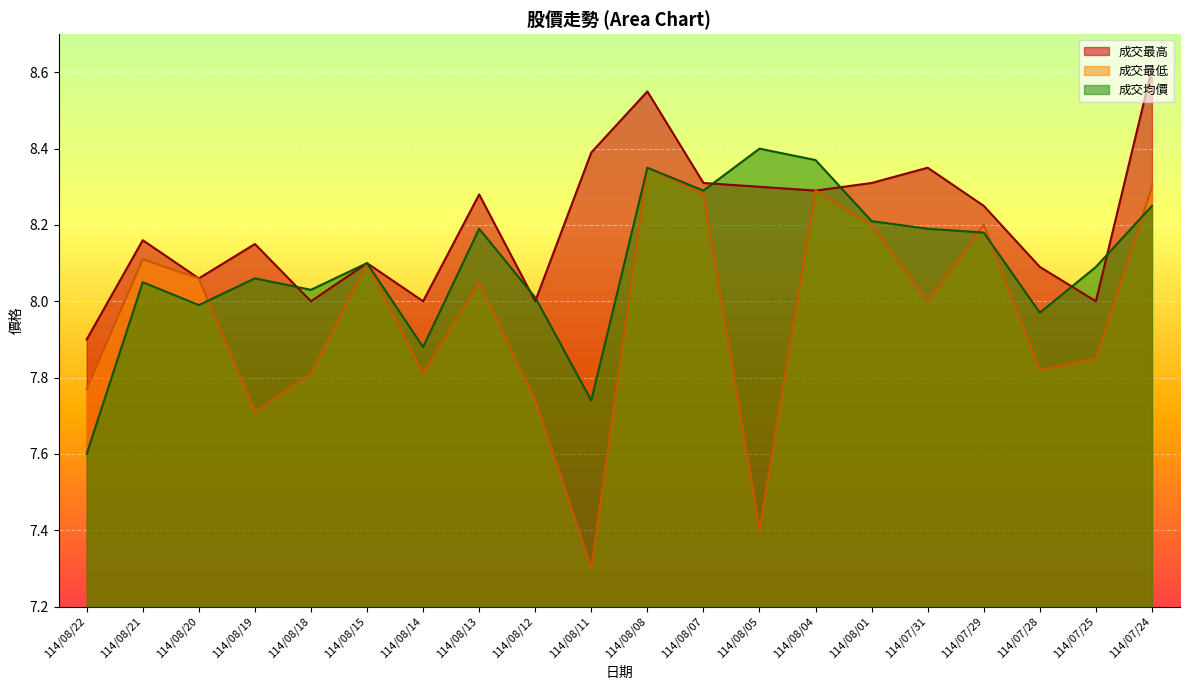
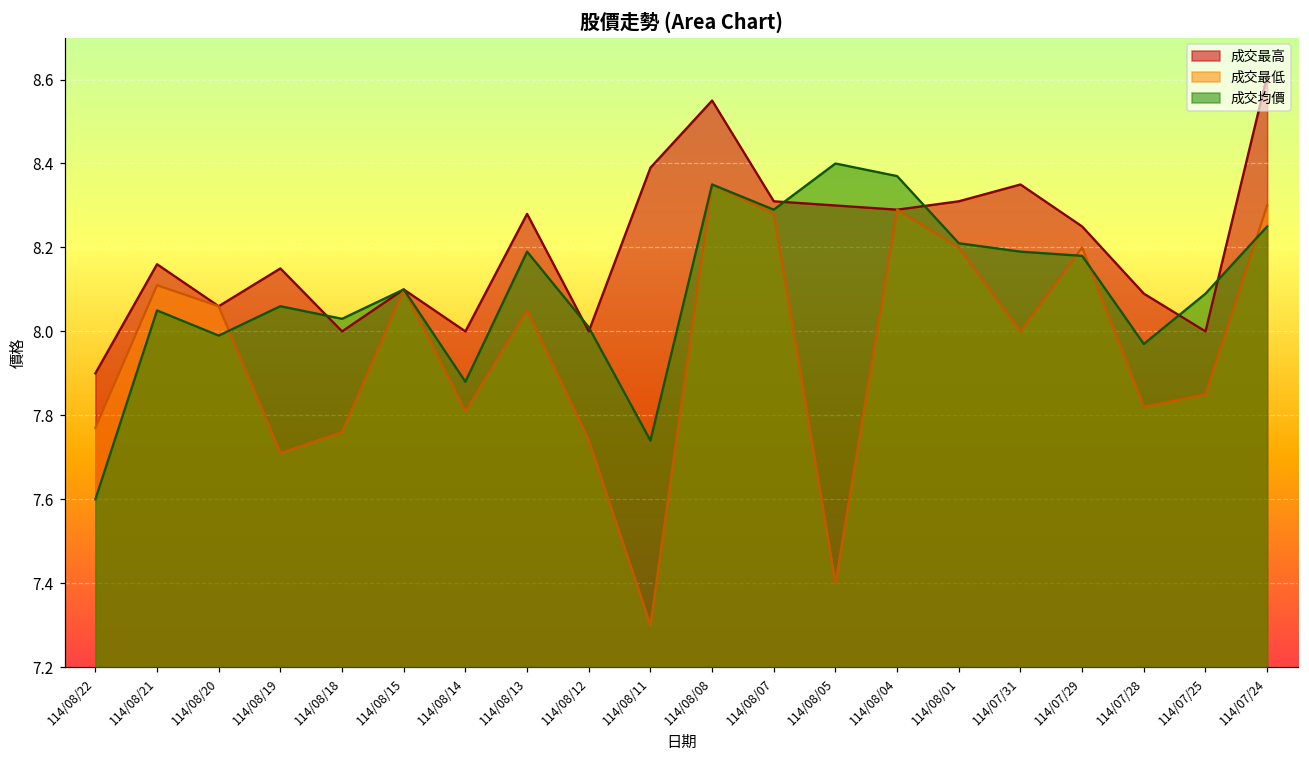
  {
    "成交最高": {
      "114/08/22": 7.90,
      "114/08/21": 8.16,
      "114/08/19": 8.15,
      "114/08/18": 8.00,
      "114/08/14": 8.00,
      "114/08/13": 8.28,
      "114/08/12": 8.00,
      "114/08/11": 8.39,
      "114/08/08": 8.55,
      "114/08/07": 8.31,
      "114/08/05": 8.30,
      "114/08/01": 8.31,
      "114/07/31": 8.35,
      "114/07/29": 8.25,
      "114/07/28": 8.09,
      "114/07/25": 8.00
    },
    "成交最低": {
      "114/08/22": 7.77,
      "114/08/21": 8.11,
      "114/08/19": 7.71,
-     "114/08/18": 7.81,
+     "114/08/18": 7.76,
      "114/08/14": 7.81,
      "114/08/13": 8.05,
      "114/08/12": 7.74,
      "114/08/11": 7.30,
      "114/08/07": 8.28,
      "114/08/05": 7.40,
      "114/08/01": 8.20,
      "114/07/31": 8.00,
      "114/07/29": 8.20,
      "114/07/28": 7.82,
      "114/07/25": 7.85,
      "114/07/24": 8.30
    },
    "成交均價": {
      "114/08/22": 7.60,
      "114/08/21": 8.05,
      "114/08/20": 7.99,
      "114/08/19": 8.06,
      "114/08/18": 8.03,
      "114/08/14": 7.88,
      "114/08/13": 8.19,
      "114/08/12": 8.01,
      "114/08/11": 7.74,
      "114/08/07": 8.29,
      "114/08/05": 8.40,
      "114/08/04": 8.37,
      "114/08/01": 8.21,
      "114/07/31": 8.19,
      "114/07/29": 8.18,
      "114/07/28": 7.97,
      "114/07/25": 8.09,
      "114/07/24": 8.25
    }
  }
